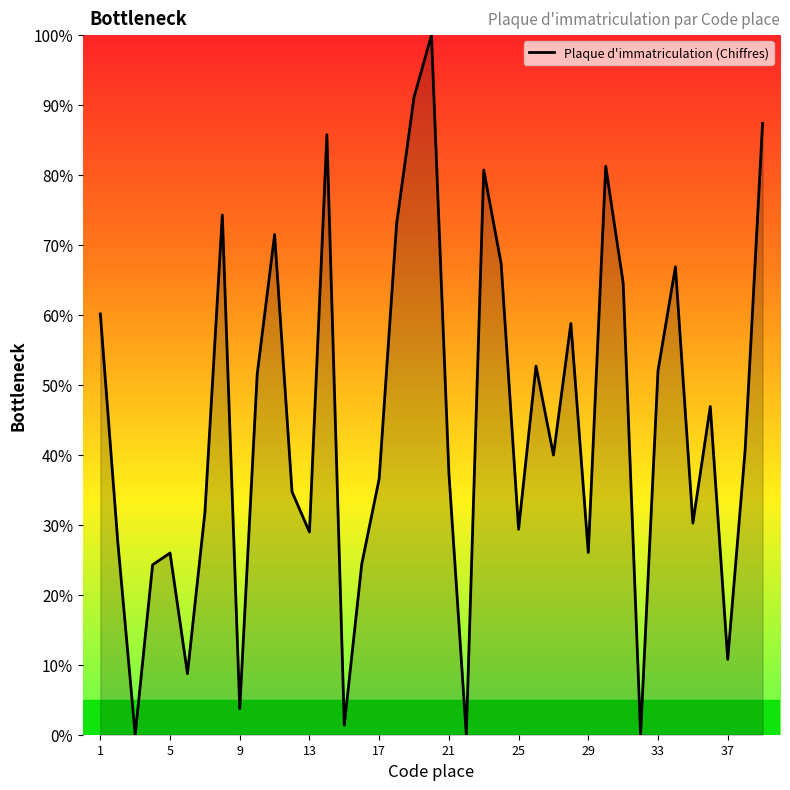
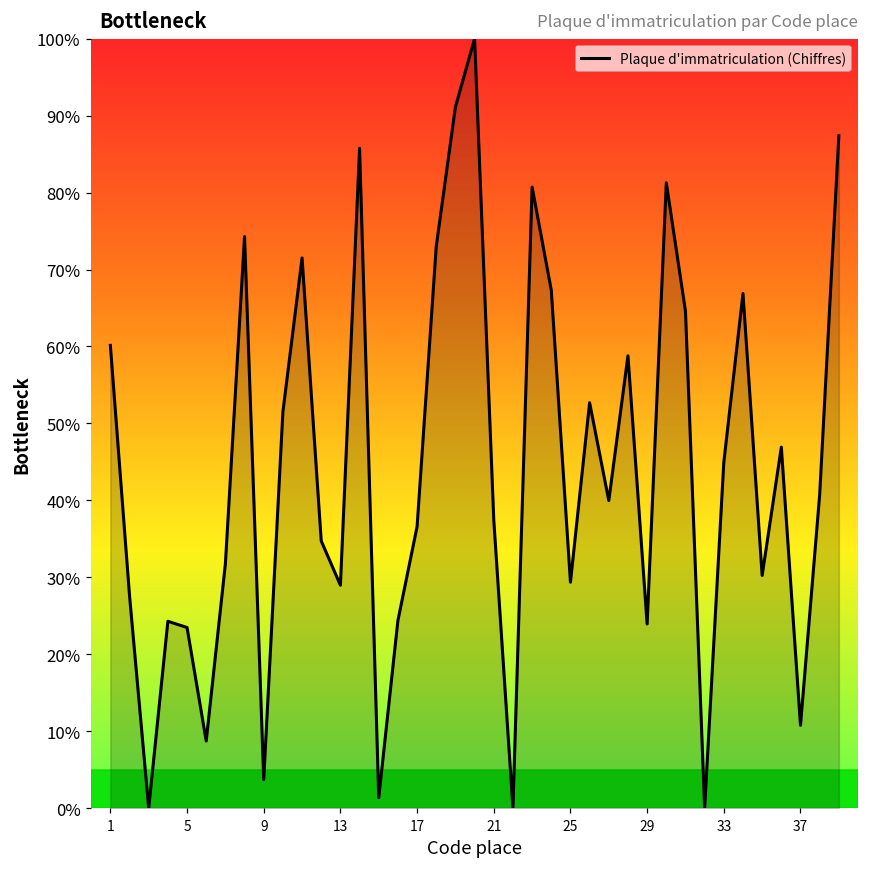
  {
    "1": "60%",
-   "5": "26%",
+   "5": "23%",
    "13": "29%",
    "17": "37%",
    "21": "37%",
    "25": "29%",
-   "29": "26%",
-   "33": "52%",
+   "29": "24%",
+   "33": "45%",
    "37": "11%"
  }
